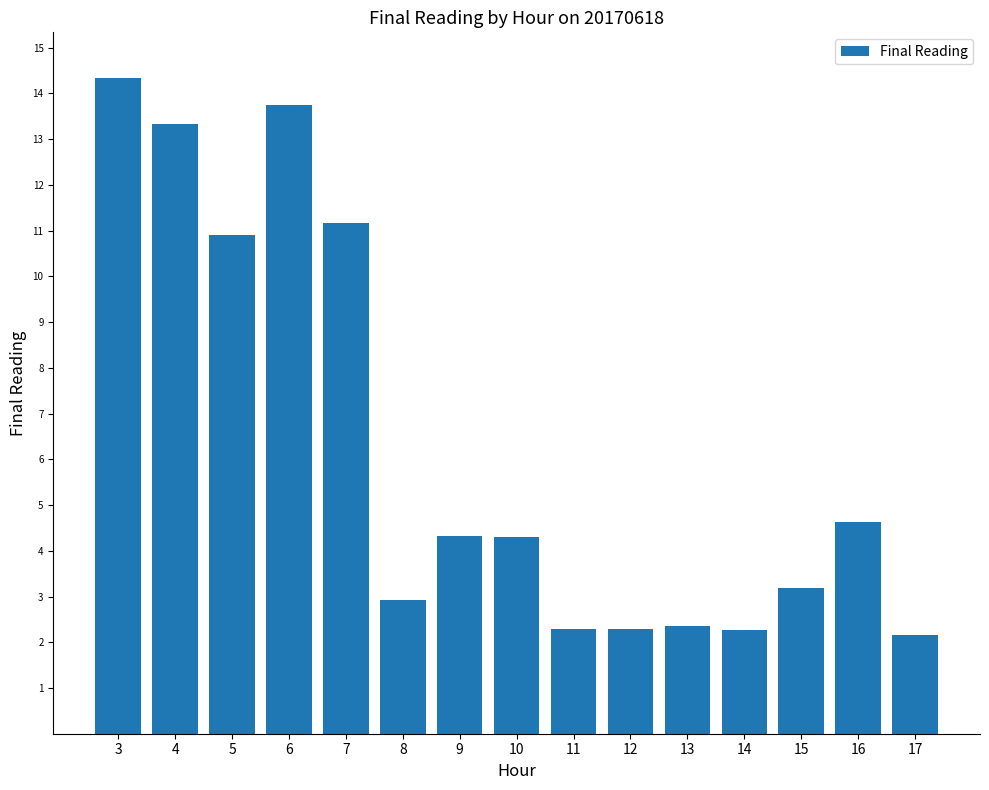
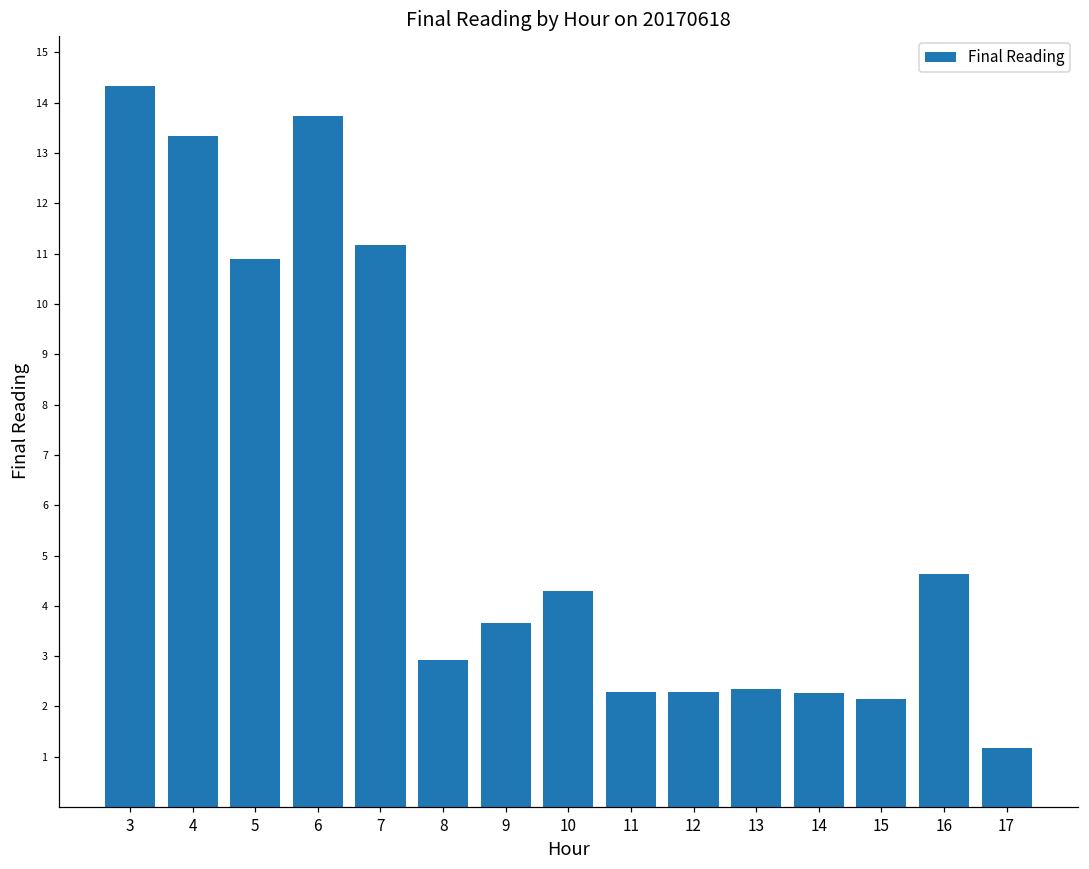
  {
    "3": 14.3,
    "4": 13.3,
    "5": 10.9,
    "6": 13.7,
    "7": 11.2,
    "8": 2.9,
-   "9": 4.3,
+   "9": 3.7,
    "10": 4.3,
    "11": 2.3,
    "12": 2.3,
    "13": 2.4,
    "14": 2.3,
-   "15": 3.2,
+   "15": 2.2,
    "16": 4.6,
-   "17": 2.2
+   "17": 1.2
  }
